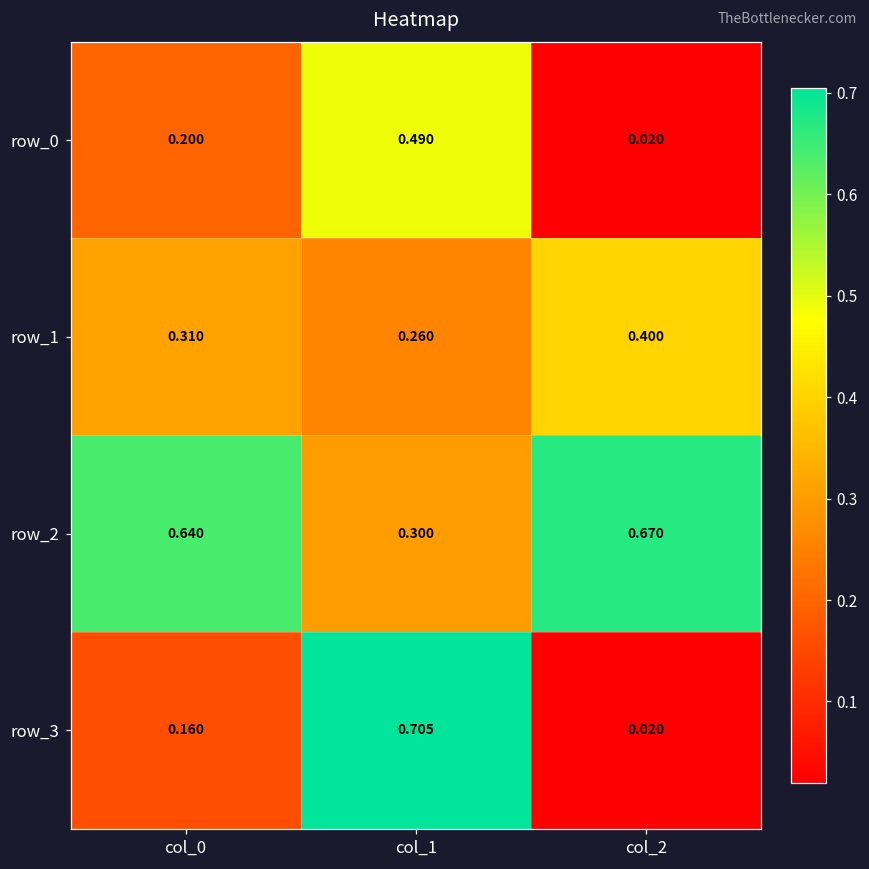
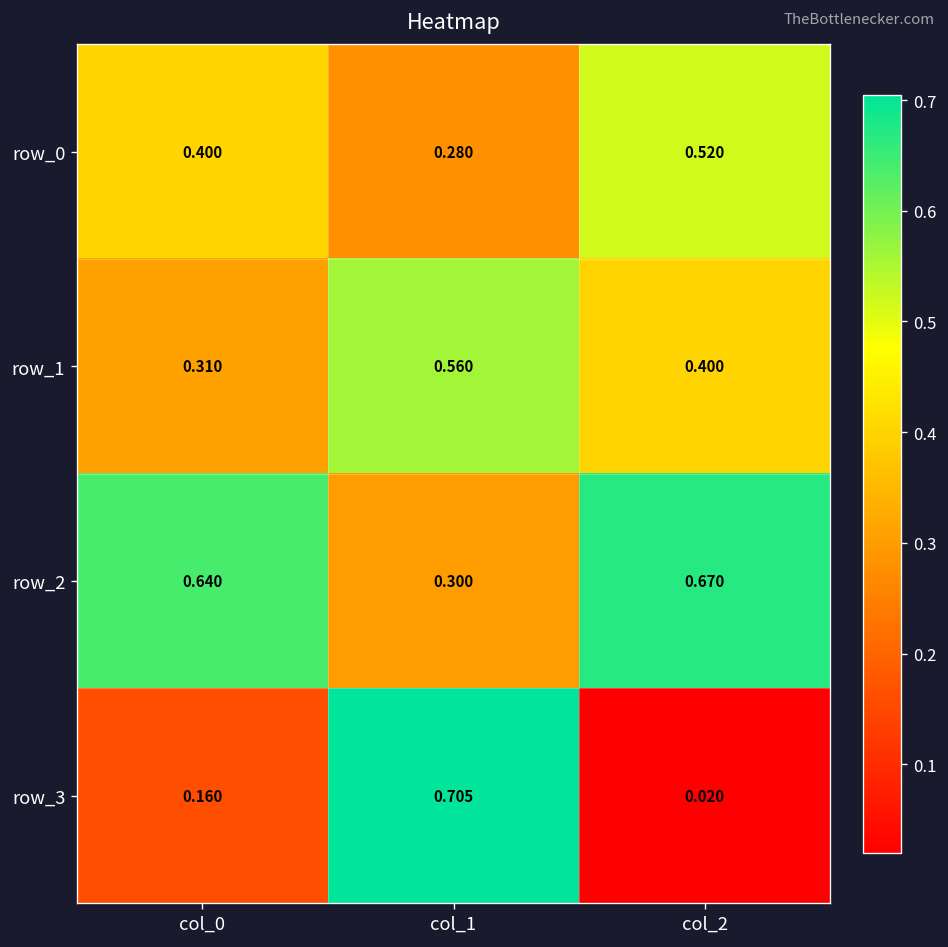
  {
    "row_0": {
-     "col_0": 0.200,
-     "col_1": 0.490,
-     "col_2": 0.020
+     "col_0": 0.400,
+     "col_1": 0.280,
+     "col_2": 0.520
    },
    "row_1": {
      "col_0": 0.310,
-     "col_1": 0.260,
+     "col_1": 0.560,
      "col_2": 0.400
    },
    "row_2": {
      "col_0": 0.640,
      "col_1": 0.300,
      "col_2": 0.670
    },
    "row_3": {
      "col_0": 0.160,
      "col_1": 0.705,
      "col_2": 0.020
    }
  }
